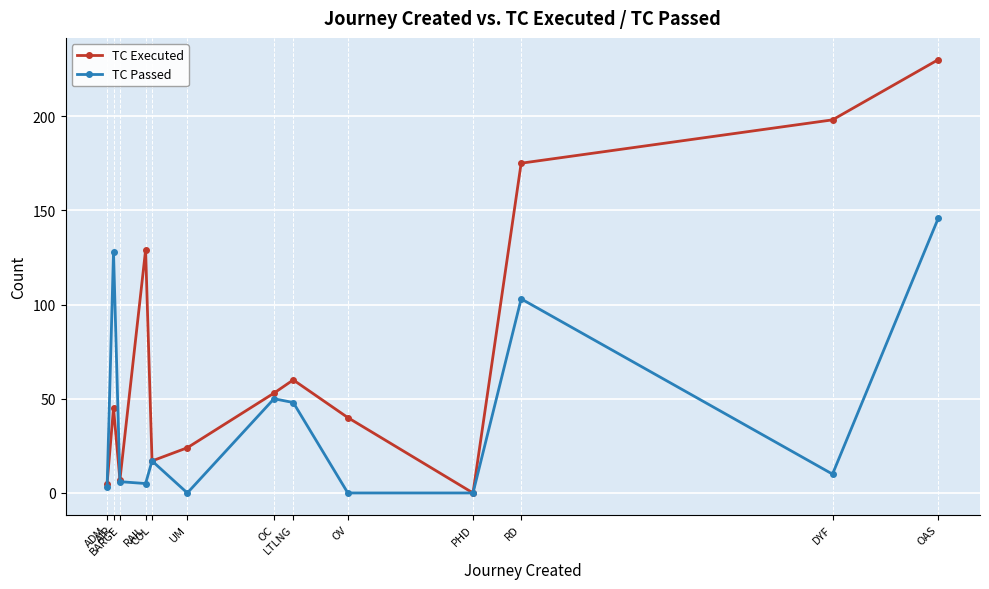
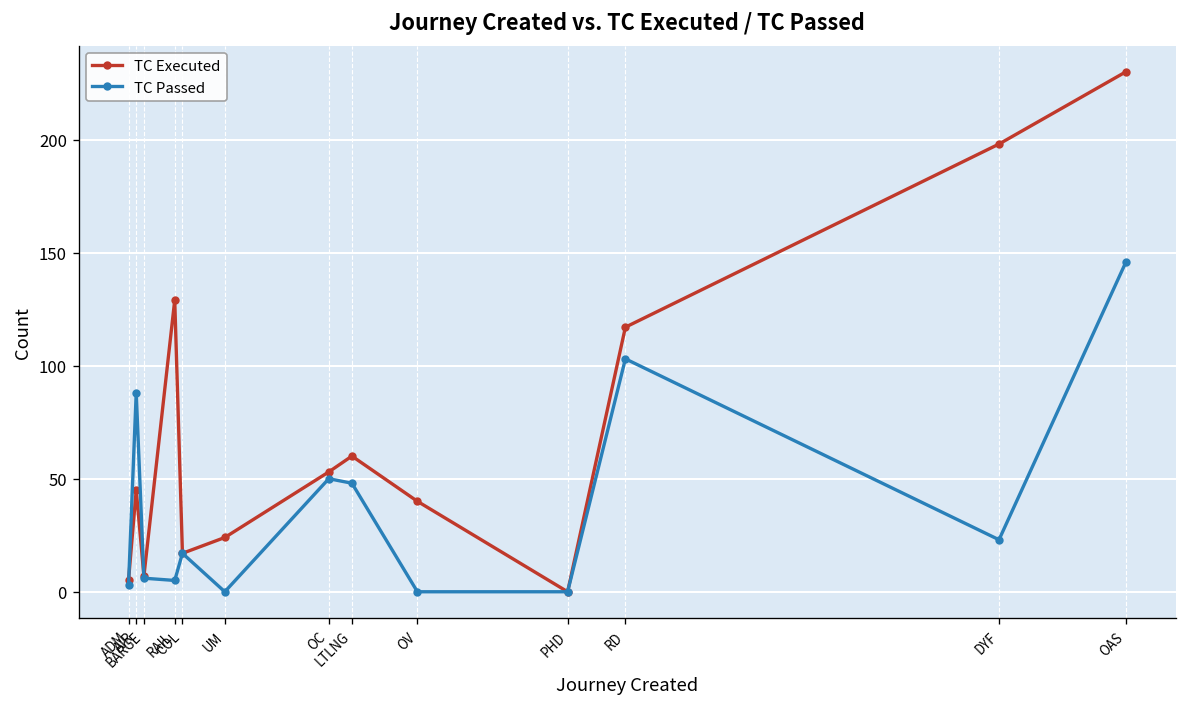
  {
    "TC Executed": {
      "ADM": 5,
      "AIR": 45,
      "RAIL": 129,
      "UM": 24,
      "OC": 53,
      "LTLNG": 60,
      "OV": 40,
-     "RD": 175,
+     "RD": 117,
      "DYF": 198,
      "OAS": 230
    },
    "TC Passed": {
      "ADM": 3,
-     "AIR": 128,
+     "AIR": 88,
      "RAIL": 5,
      "UM": 0,
      "OC": 50,
      "LTLNG": 48,
      "OV": 0,
      "RD": 103,
-     "DYF": 10,
+     "DYF": 23,
      "OAS": 146
    }
  }
